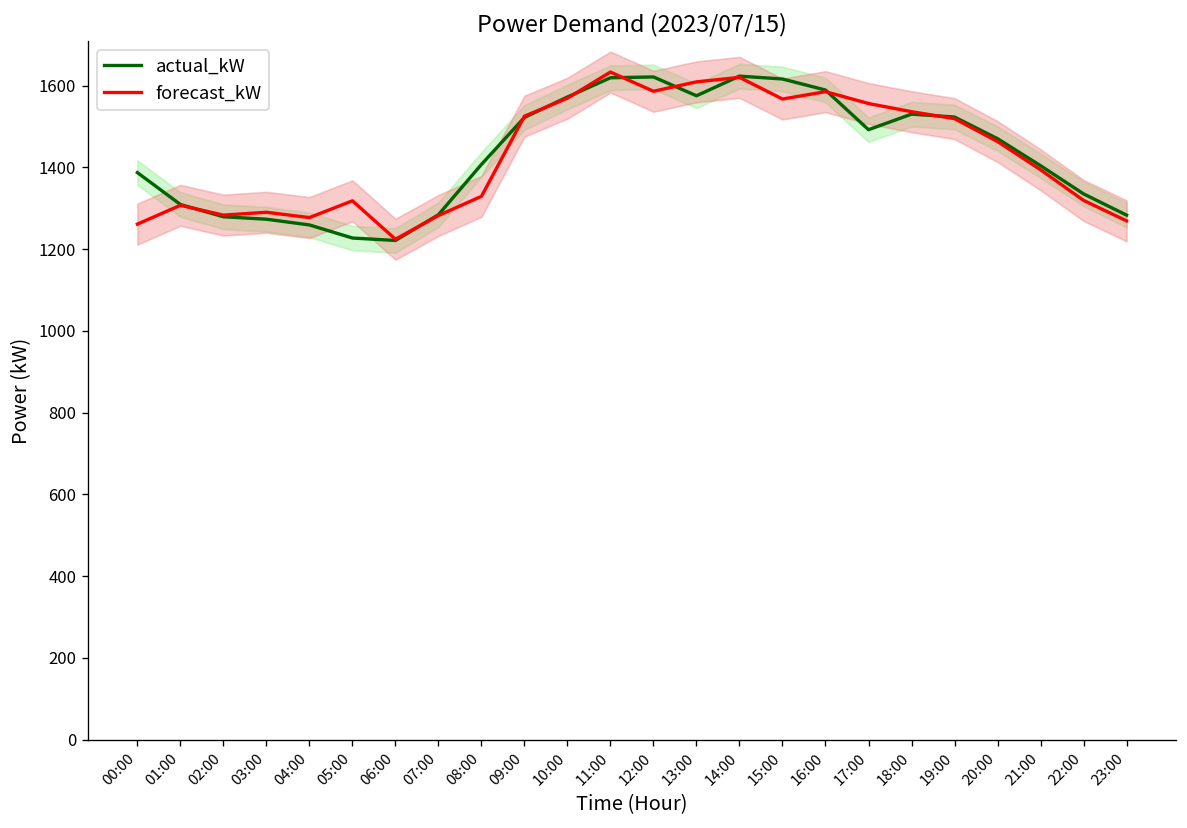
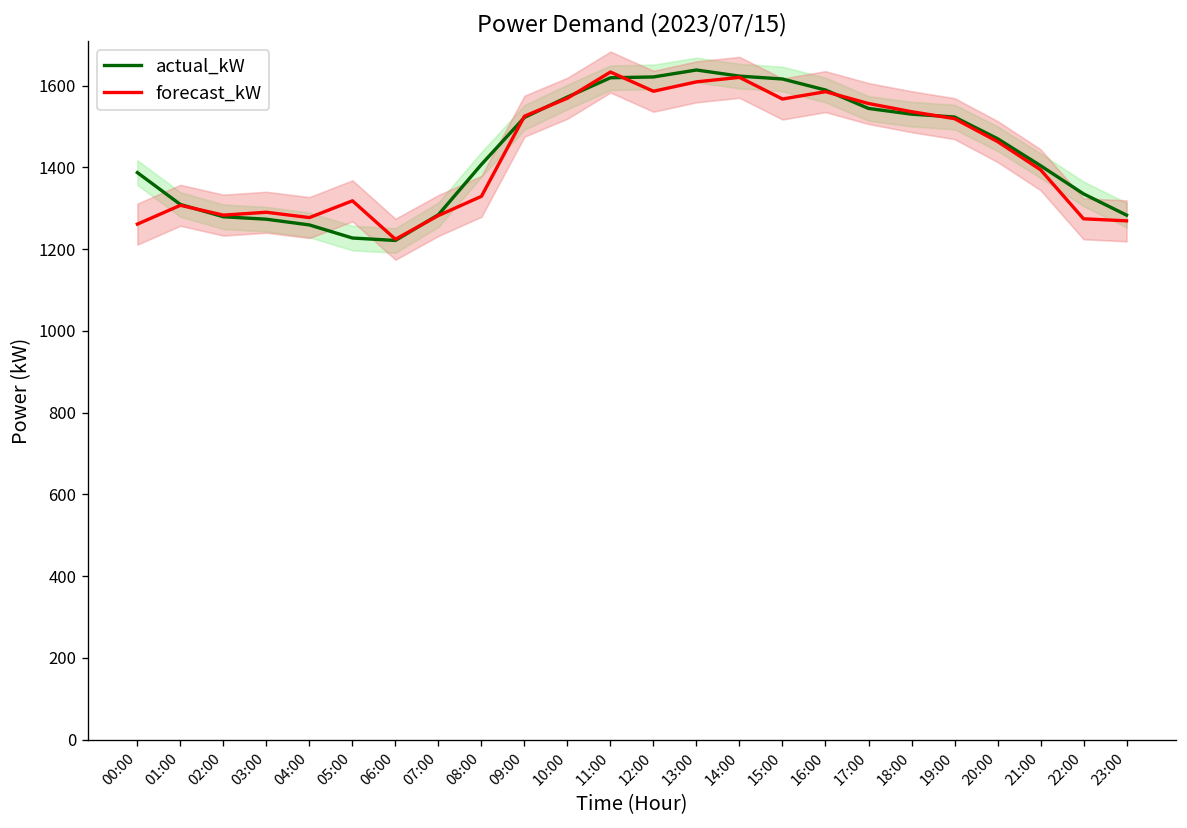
  {
    "actual_kW": {
      "00:00": 1390,
      "03:00": 1270,
      "04:00": 1260,
      "05:00": 1230,
      "08:00": 1410,
      "11:00": 1620,
      "12:00": 1620,
-     "13:00": 1580,
-     "17:00": 1490,
+     "13:00": 1640,
+     "17:00": 1540,
      "21:00": 1400,
      "22:00": 1340,
      "23:00": 1280
    },
    "forecast_kW": {
      "00:00": 1260,
      "03:00": 1290,
      "04:00": 1280,
      "05:00": 1320,
      "08:00": 1330,
      "11:00": 1630,
      "12:00": 1590,
      "15:00": 1570,
      "17:00": 1560,
      "21:00": 1390,
-     "22:00": 1320,
+     "22:00": 1270,
      "23:00": 1270
    }
  }
